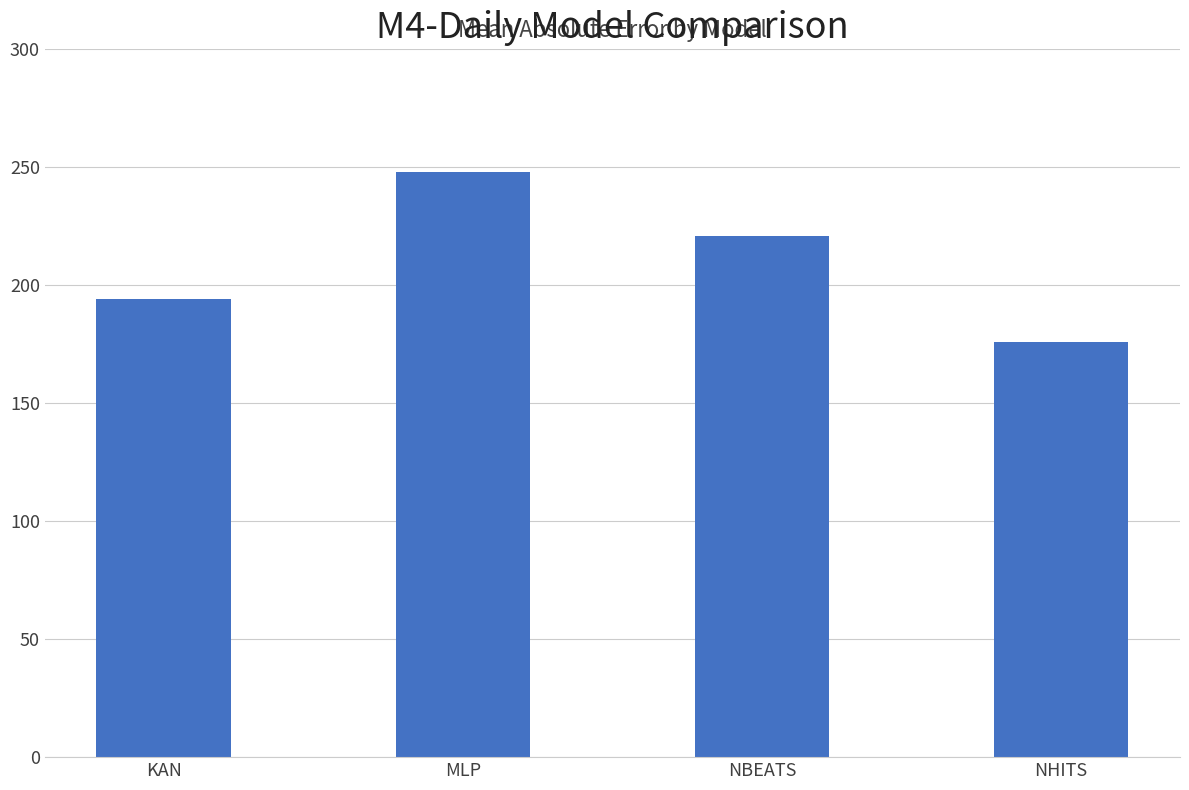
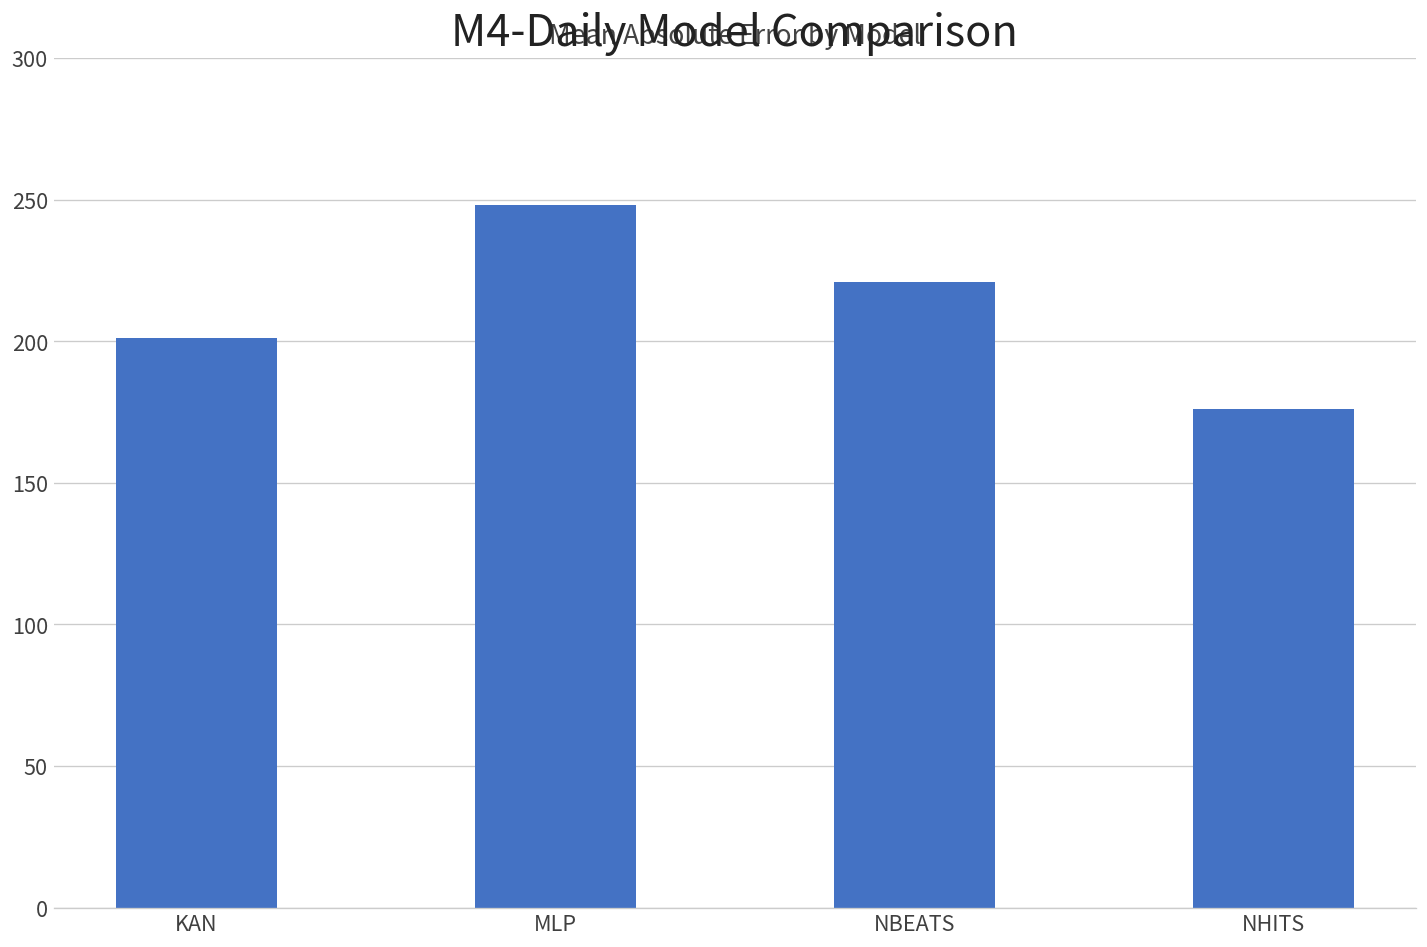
  {
-   "KAN": 194,
+   "KAN": 201,
    "MLP": 248,
    "NBEATS": 221,
    "NHITS": 176
  }
